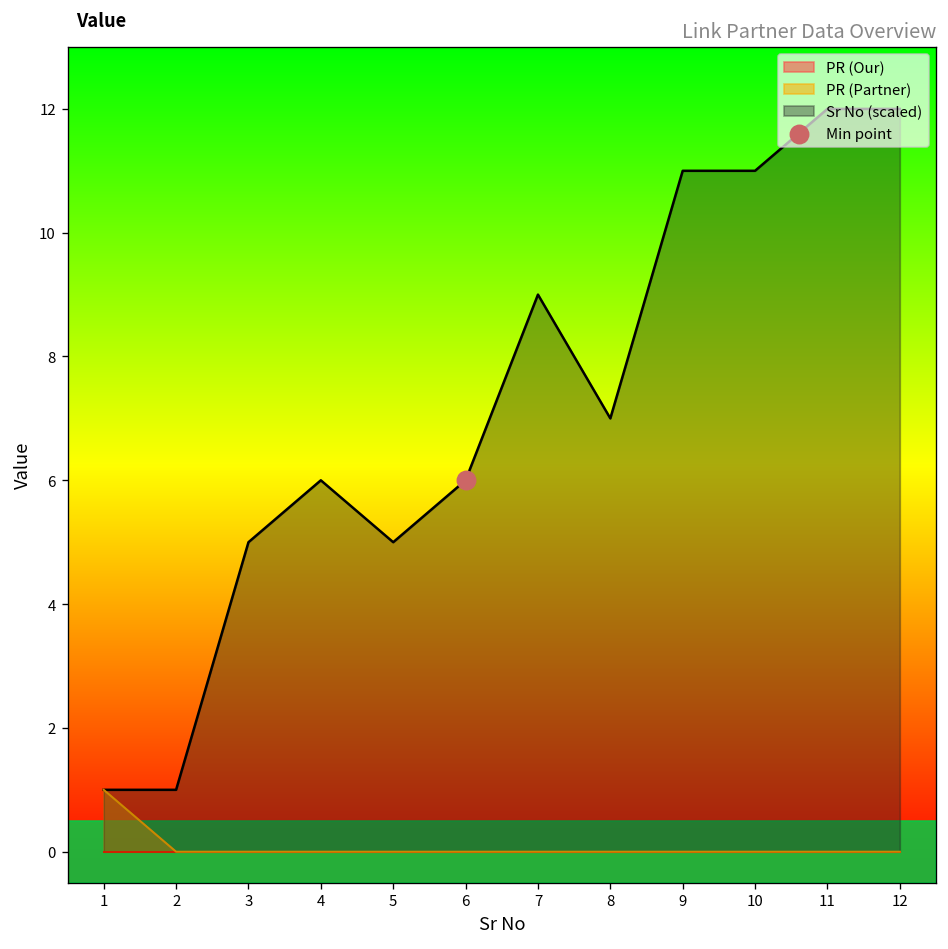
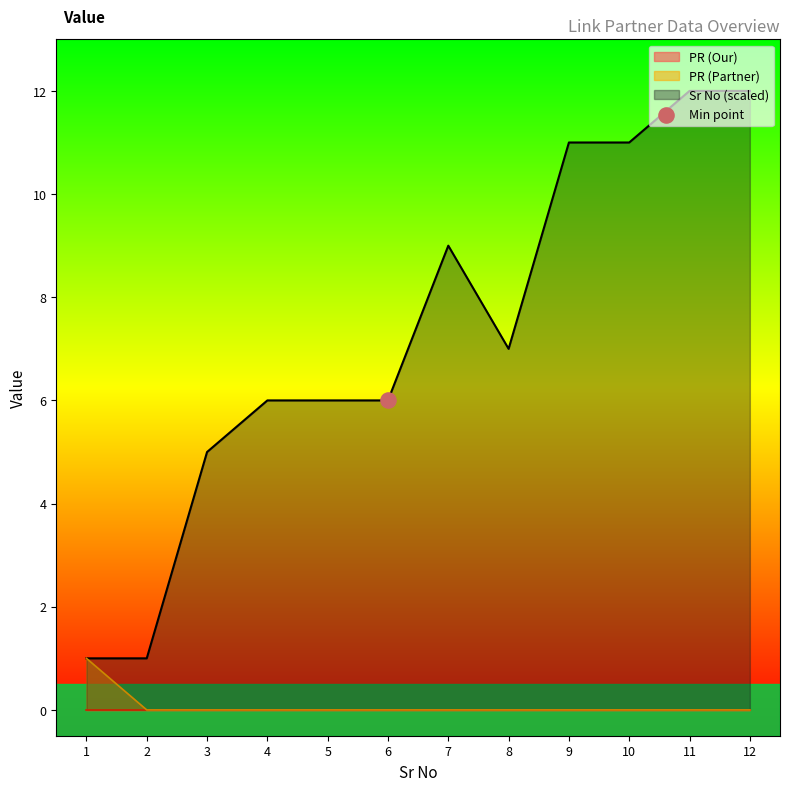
  {
    "Sr No (scaled)": {
      "2": 1,
      "3": 5,
      "4": 6,
-     "5": 5,
+     "5": 6,
      "7": 9,
      "8": 7,
      "9": 11,
      "10": 11
    }
  }
